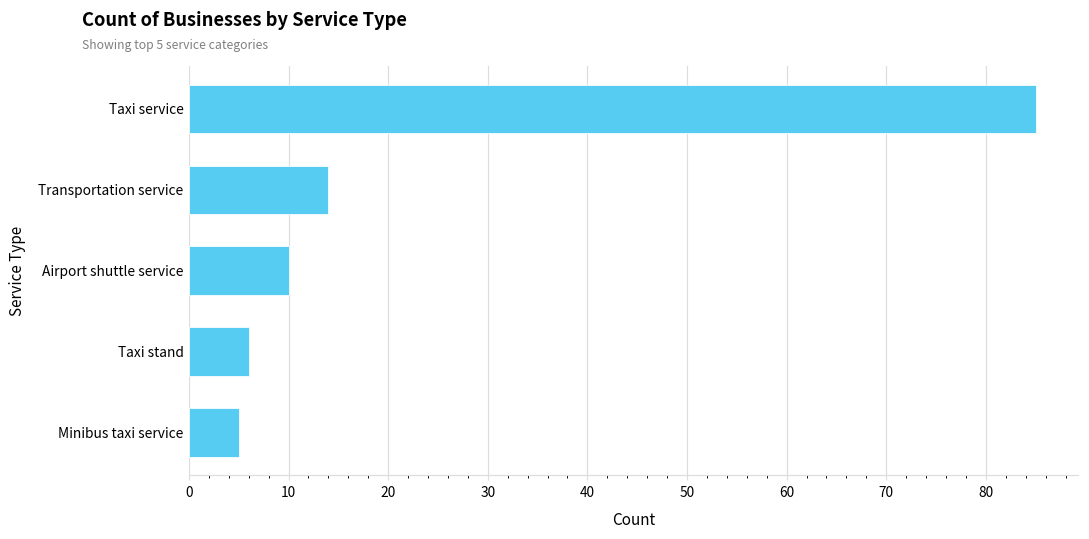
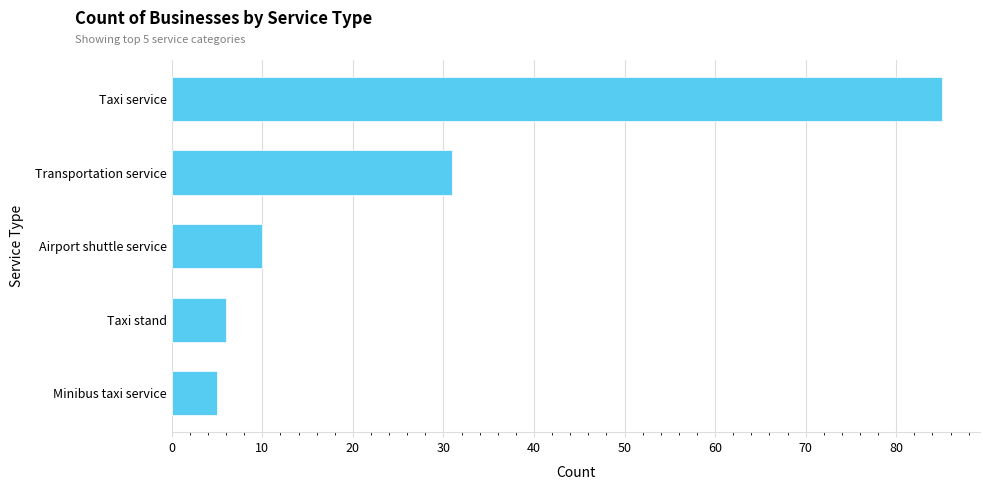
  {
    "Taxi service": 85,
-   "Transportation service": 14,
+   "Transportation service": 31,
    "Airport shuttle service": 10,
    "Taxi stand": 6,
    "Minibus taxi service": 5
  }
